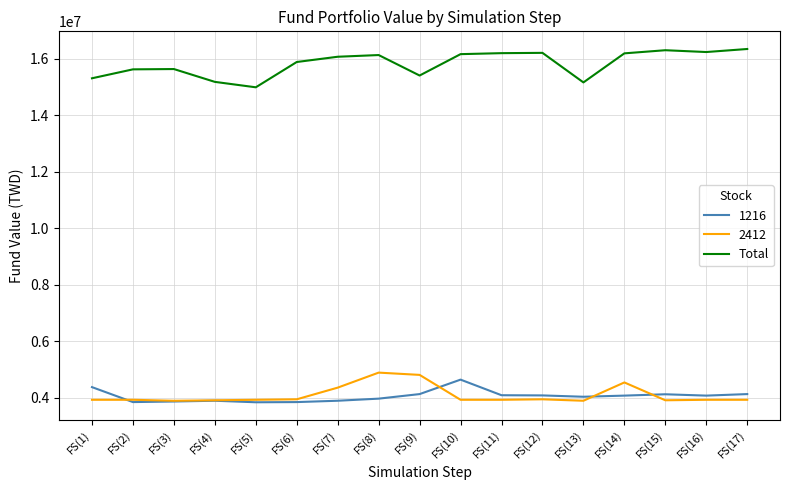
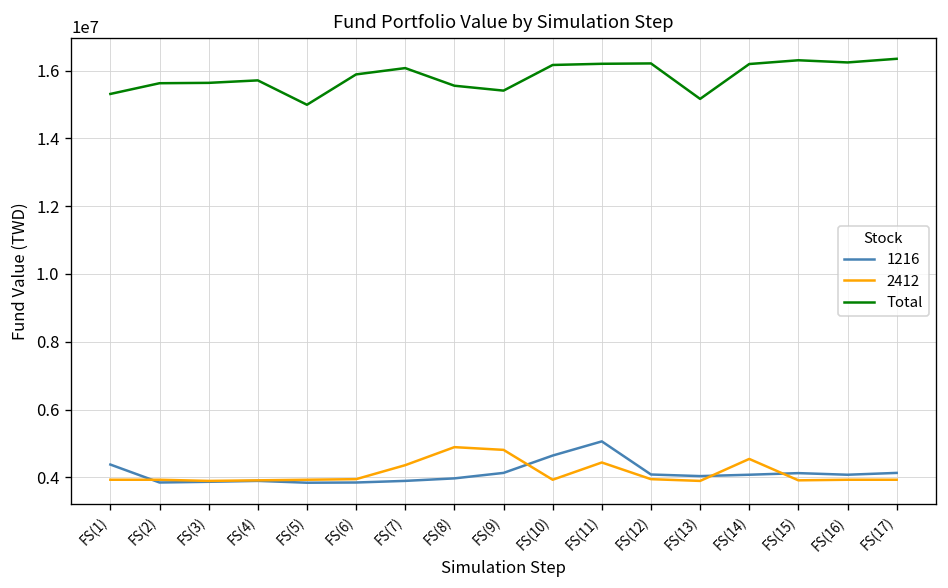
  {
    "1216": {
      "FS(1)": 4400000,
      "FS(6)": 3800000,
      "FS(7)": 3900000,
      "FS(8)": 4000000,
      "FS(9)": 4100000,
      "FS(10)": 4600000,
-     "FS(11)": 4100000,
+     "FS(11)": 5100000,
      "FS(12)": 4100000,
      "FS(13)": 4000000,
      "FS(14)": 4100000,
      "FS(15)": 4100000,
      "FS(16)": 4100000,
      "FS(17)": 4100000
    },
    "2412": {
      "FS(1)": 3900000,
      "FS(6)": 3900000,
      "FS(7)": 4400000,
      "FS(8)": 4900000,
      "FS(9)": 4800000,
      "FS(10)": 3900000,
-     "FS(11)": 3900000,
+     "FS(11)": 4400000,
      "FS(12)": 3900000,
      "FS(13)": 3900000,
      "FS(14)": 4500000,
      "FS(15)": 3900000,
      "FS(16)": 3900000,
      "FS(17)": 3900000
    },
    "Total": {
      "FS(1)": 15300000,
      "FS(2)": 15600000,
      "FS(3)": 15600000,
-     "FS(4)": 15200000,
+     "FS(4)": 15700000,
      "FS(5)": 15000000,
      "FS(6)": 15900000,
      "FS(7)": 16100000,
-     "FS(8)": 16100000,
+     "FS(8)": 15600000,
      "FS(9)": 15400000,
      "FS(10)": 16200000,
      "FS(11)": 16200000,
      "FS(12)": 16200000,
      "FS(13)": 15200000,
      "FS(14)": 16200000,
      "FS(15)": 16300000,
      "FS(16)": 16200000,
      "FS(17)": 16300000
    }
  }
